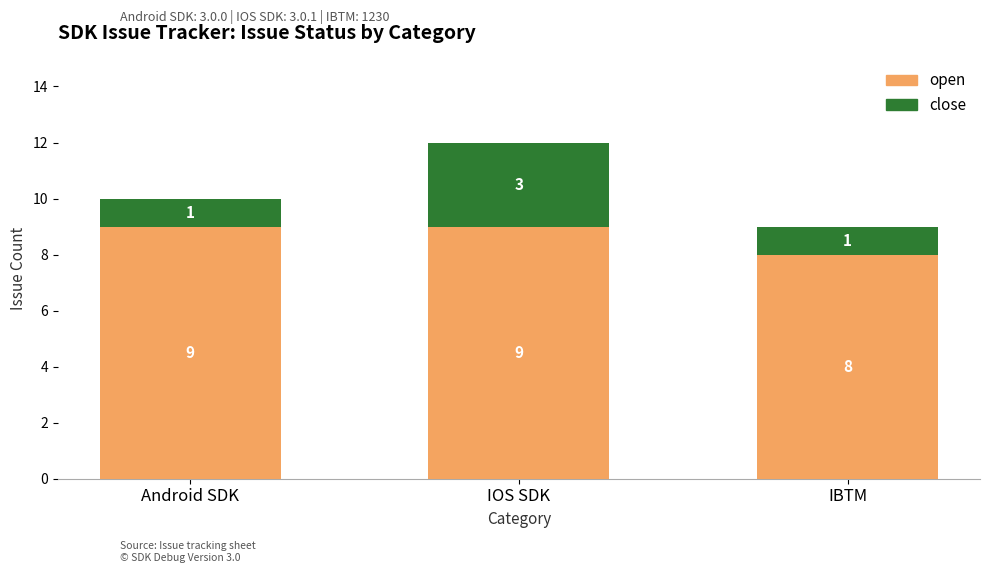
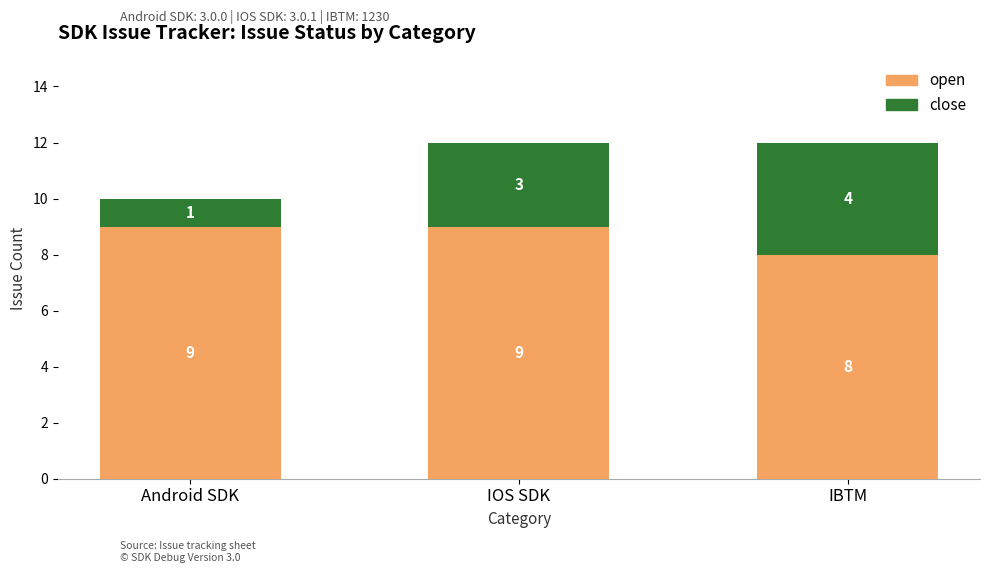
  {
    "open": {
      "Android SDK": 9,
      "IOS SDK": 9,
      "IBTM": 8
    },
    "close": {
      "Android SDK": 1,
      "IOS SDK": 3,
-     "IBTM": 1
+     "IBTM": 4
    }
  }
